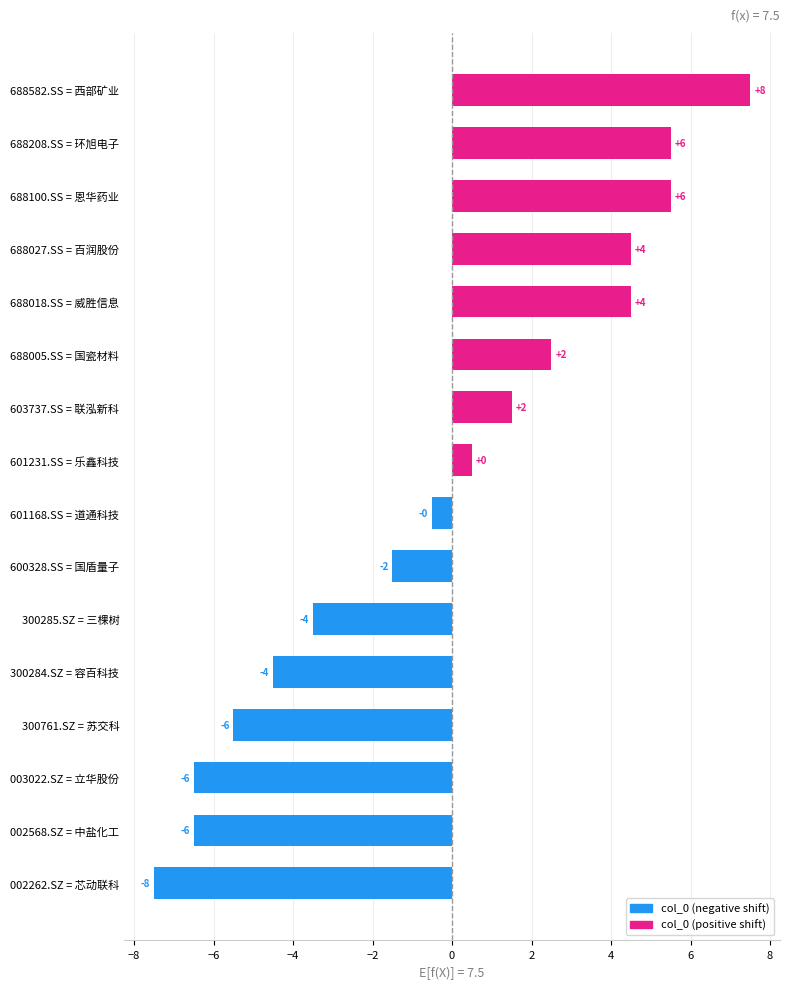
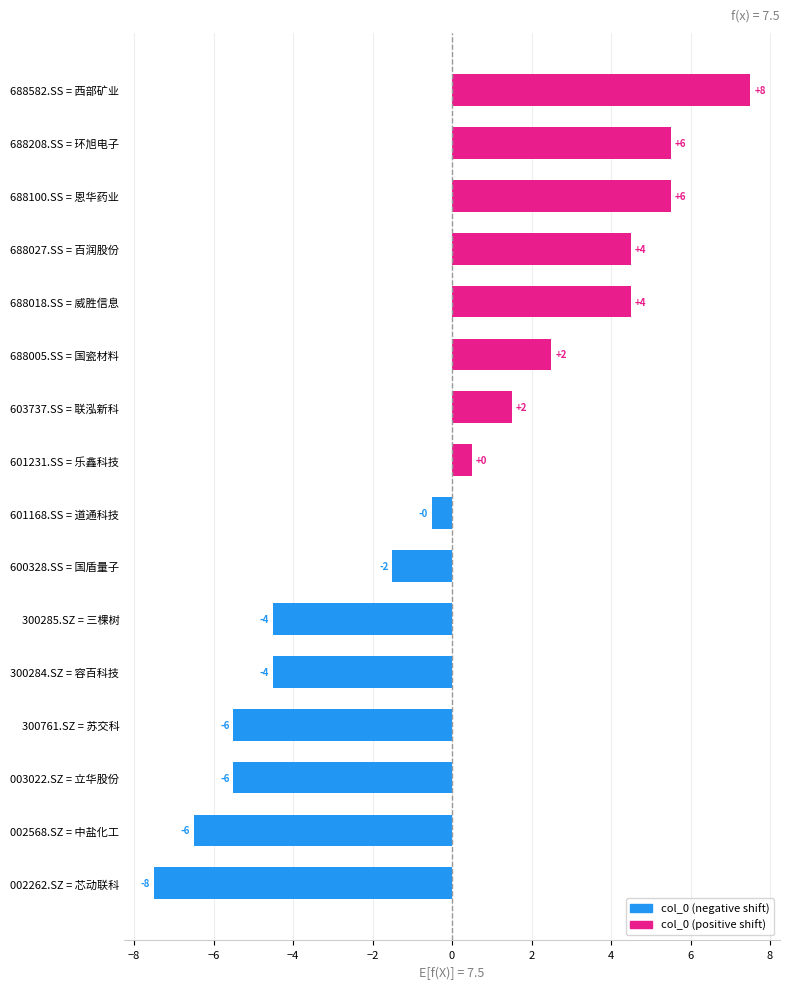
  {
-   "300285.SZ = 三棵树": -3.5,
-   "003022.SZ = 立华股份": -6.5
+   "300285.SZ = 三棵树": -4.5,
+   "003022.SZ = 立华股份": -5.5
  }
